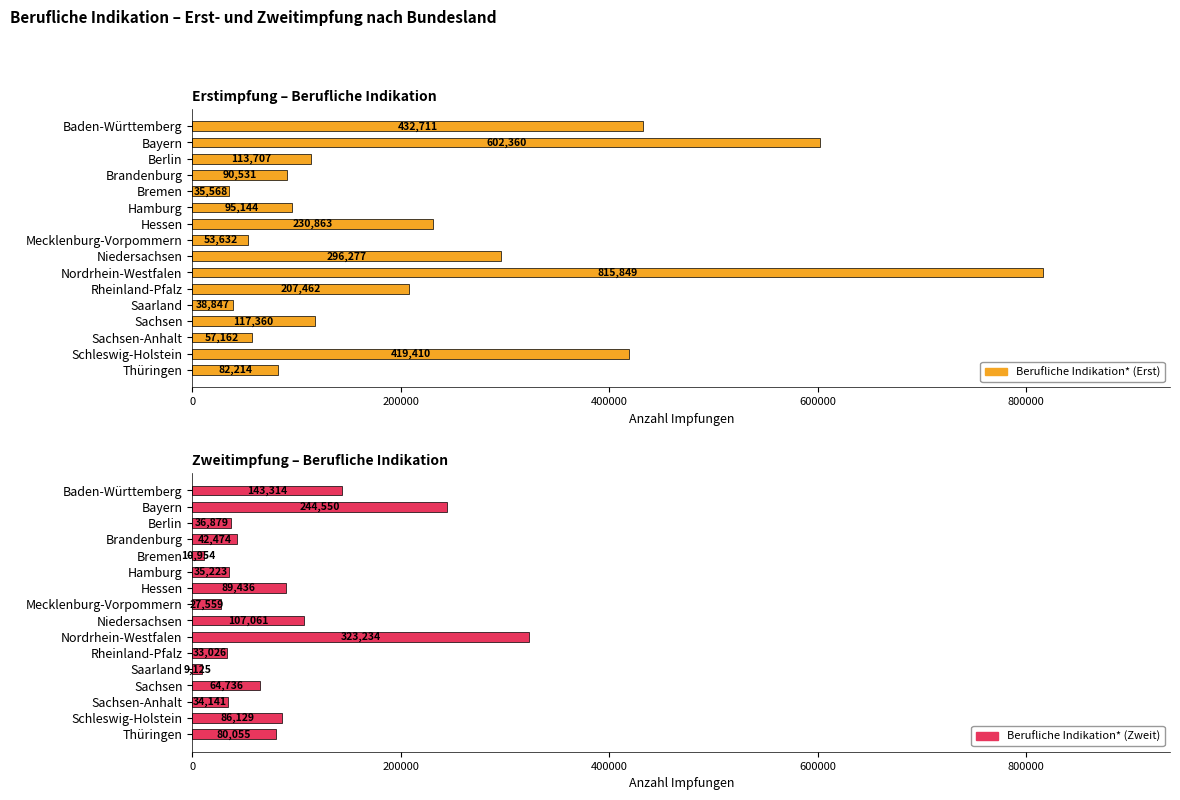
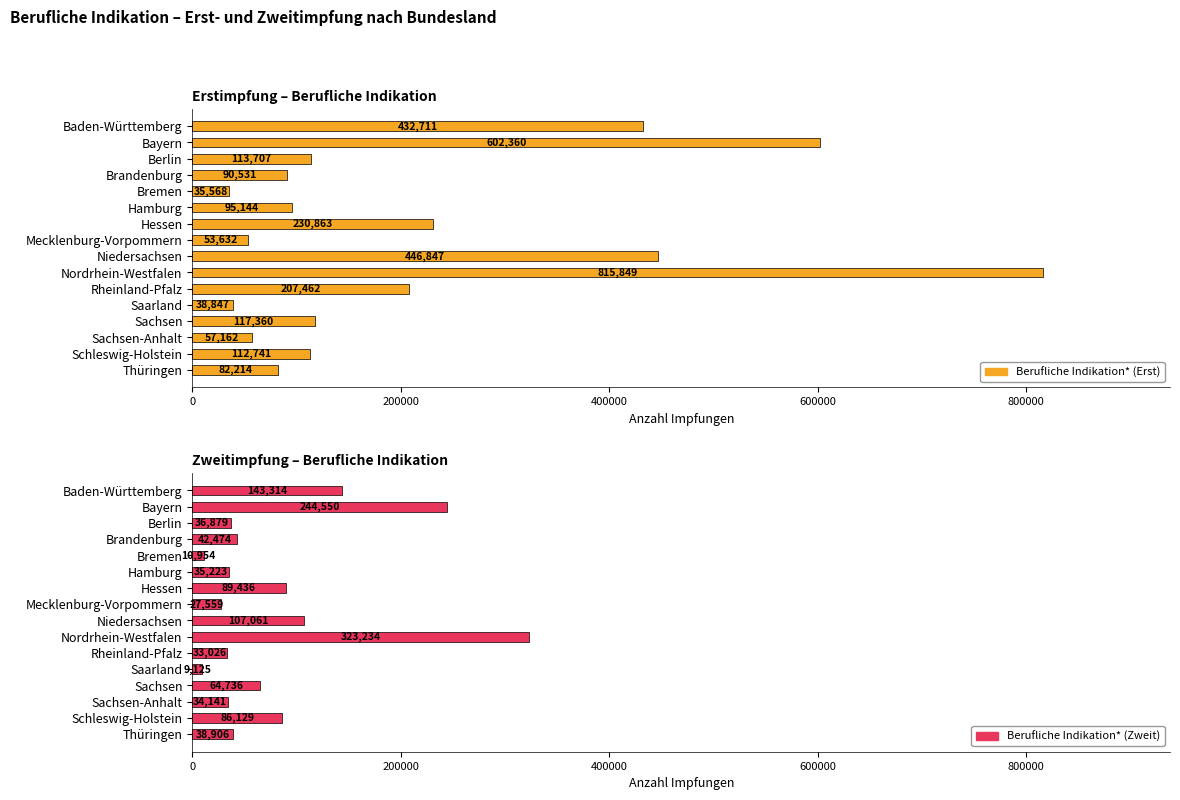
  {
    "Erstimpfung – Berufliche Indikation": {
      "Baden-Württemberg": "432,711",
      "Bayern": "602,360",
      "Berlin": "113,707",
      "Brandenburg": "90,531",
      "Bremen": "35,568",
      "Hamburg": "95,144",
      "Hessen": "230,863",
      "Mecklenburg-Vorpommern": "53,632",
-     "Niedersachsen": "296,277",
+     "Niedersachsen": "446,847",
      "Nordrhein-Westfalen": "815,849",
      "Rheinland-Pfalz": "207,462",
      "Saarland": "38,847",
      "Sachsen": "117,360",
      "Sachsen-Anhalt": "57,162",
-     "Schleswig-Holstein": "419,410",
+     "Schleswig-Holstein": "112,741",
      "Thüringen": "82,214"
    },
    "Zweitimpfung – Berufliche Indikation": {
      "Baden-Württemberg": "143,314",
      "Bayern": "244,550",
      "Berlin": "36,879",
      "Brandenburg": "42,474",
      "Bremen": "10,954",
      "Hamburg": "35,223",
      "Hessen": "89,436",
      "Mecklenburg-Vorpommern": "27,559",
      "Niedersachsen": "107,061",
      "Nordrhein-Westfalen": "323,234",
      "Rheinland-Pfalz": "33,026",
      "Saarland": "9,125",
      "Sachsen": "64,736",
      "Sachsen-Anhalt": "34,141",
      "Schleswig-Holstein": "86,129",
-     "Thüringen": "80,055"
+     "Thüringen": "38,906"
    }
  }
